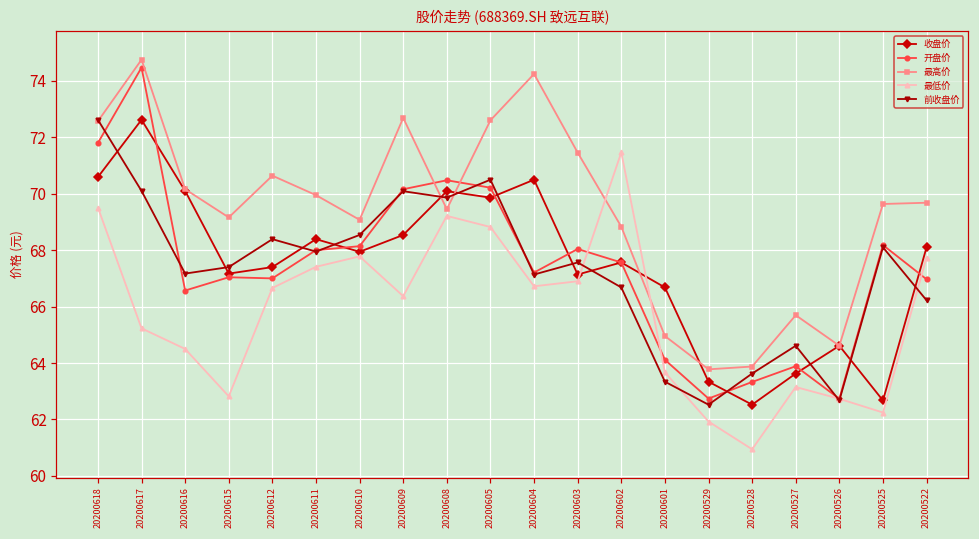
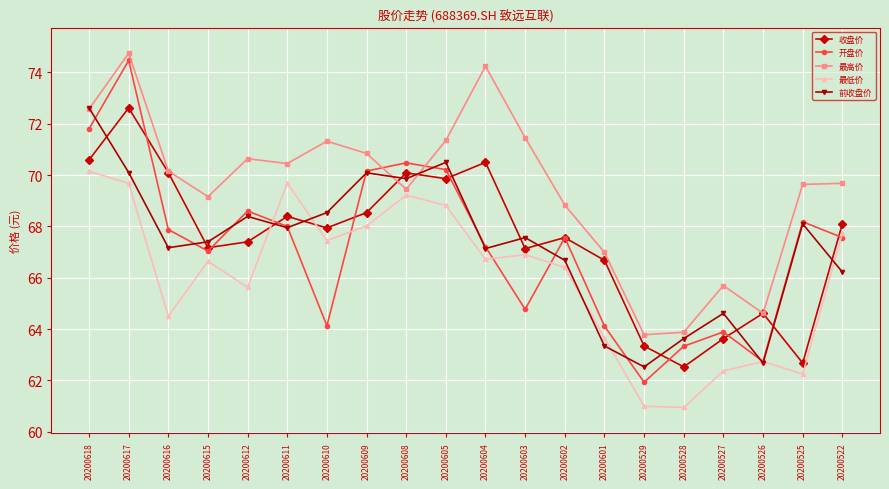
  {
    "开盘价": {
      "20200618": 71.8,
      "20200617": 74.5,
-     "20200616": 66.6,
+     "20200616": 67.9,
      "20200615": 67.0,
-     "20200612": 67.0,
-     "20200610": 68.1,
+     "20200612": 68.6,
+     "20200610": 64.1,
      "20200608": 70.5,
      "20200605": 70.2,
-     "20200603": 68.0,
+     "20200603": 64.8,
      "20200601": 64.1,
-     "20200529": 62.7,
+     "20200529": 61.9,
      "20200528": 63.3,
      "20200527": 63.9,
-     "20200522": 67.0
+     "20200522": 67.6
    },
    "最高价": {
      "20200617": 74.8,
      "20200615": 69.2,
      "20200612": 70.6,
-     "20200611": 70.0,
-     "20200610": 69.1,
-     "20200609": 72.7,
+     "20200611": 70.5,
+     "20200610": 71.3,
+     "20200609": 70.8,
      "20200608": 69.4,
-     "20200605": 72.6,
+     "20200605": 71.4,
      "20200604": 74.2,
      "20200603": 71.5,
      "20200602": 68.8,
-     "20200601": 65.0,
+     "20200601": 67.0,
      "20200529": 63.8,
      "20200528": 63.9,
      "20200527": 65.7,
      "20200525": 69.6,
      "20200522": 69.7
    },
    "最低价": {
-     "20200618": 69.5,
-     "20200617": 65.2,
+     "20200618": 70.2,
+     "20200617": 69.7,
      "20200616": 64.5,
-     "20200615": 62.8,
-     "20200612": 66.7,
-     "20200611": 67.4,
-     "20200610": 67.8,
-     "20200609": 66.4,
+     "20200615": 66.6,
+     "20200612": 65.6,
+     "20200611": 69.7,
+     "20200610": 67.4,
+     "20200609": 68.0,
      "20200608": 69.2,
      "20200605": 68.8,
      "20200604": 66.7,
      "20200603": 66.9,
-     "20200602": 71.5,
+     "20200602": 66.4,
      "20200601": 63.7,
-     "20200529": 61.9,
+     "20200529": 61.0,
      "20200528": 60.9,
-     "20200527": 63.2,
+     "20200527": 62.4,
      "20200525": 62.2,
      "20200522": 67.7
    }
  }
